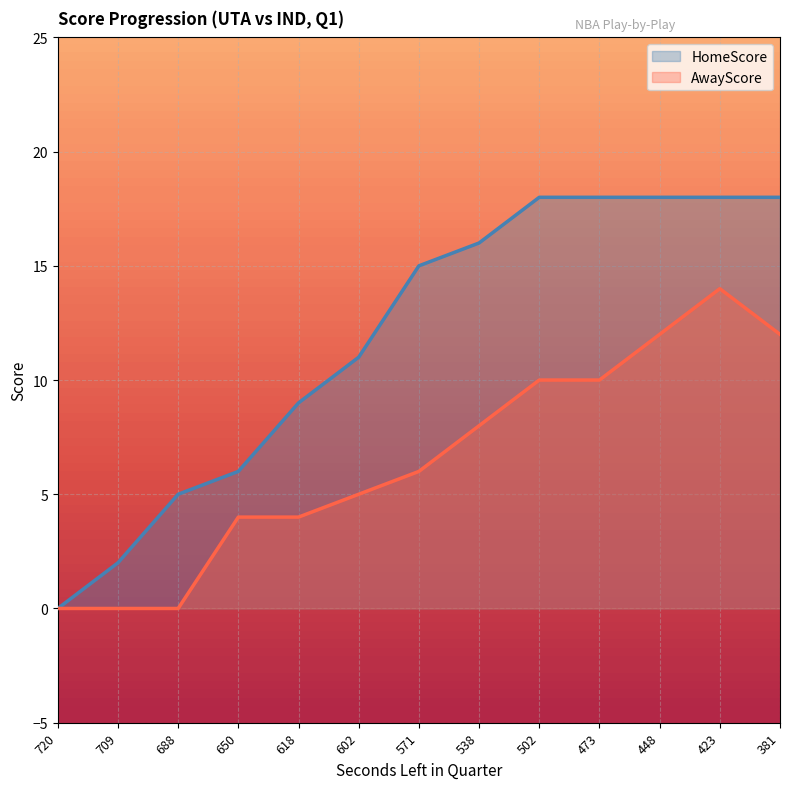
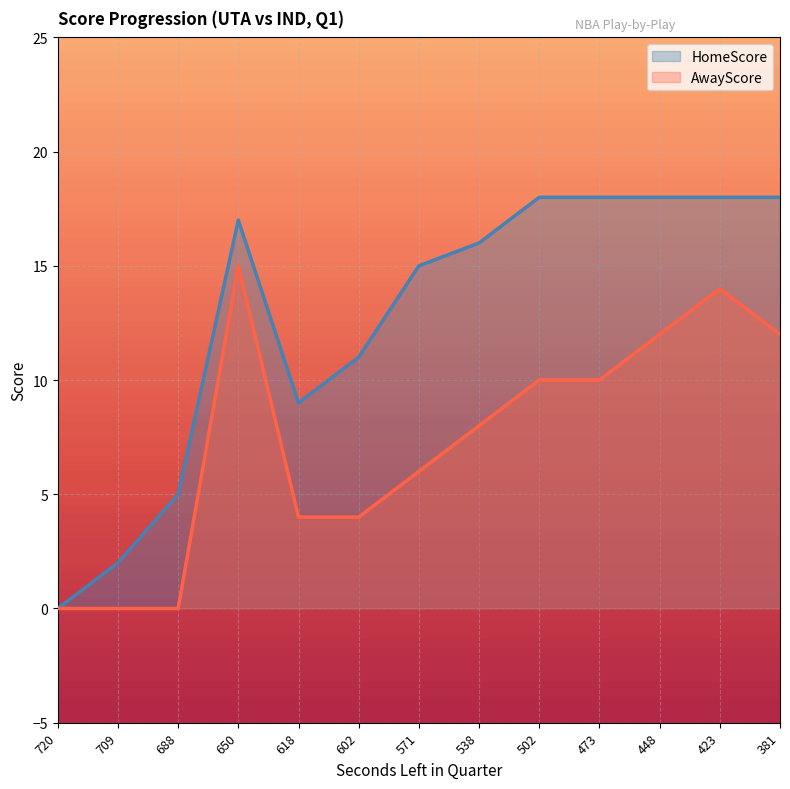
  {
    "HomeScore": {
      "709": 2,
      "688": 5,
-     "650": 6,
+     "650": 17,
      "618": 9,
      "602": 11,
      "571": 15,
      "538": 16,
      "502": 18,
      "473": 18,
      "448": 18,
      "423": 18,
      "381": 18
    },
    "AwayScore": {
      "709": 0,
      "688": 0,
-     "650": 4,
+     "650": 15,
      "618": 4,
-     "602": 5,
+     "602": 4,
      "571": 6,
      "538": 8,
      "502": 10,
      "473": 10,
      "448": 12,
      "423": 14,
      "381": 12
    }
  }
